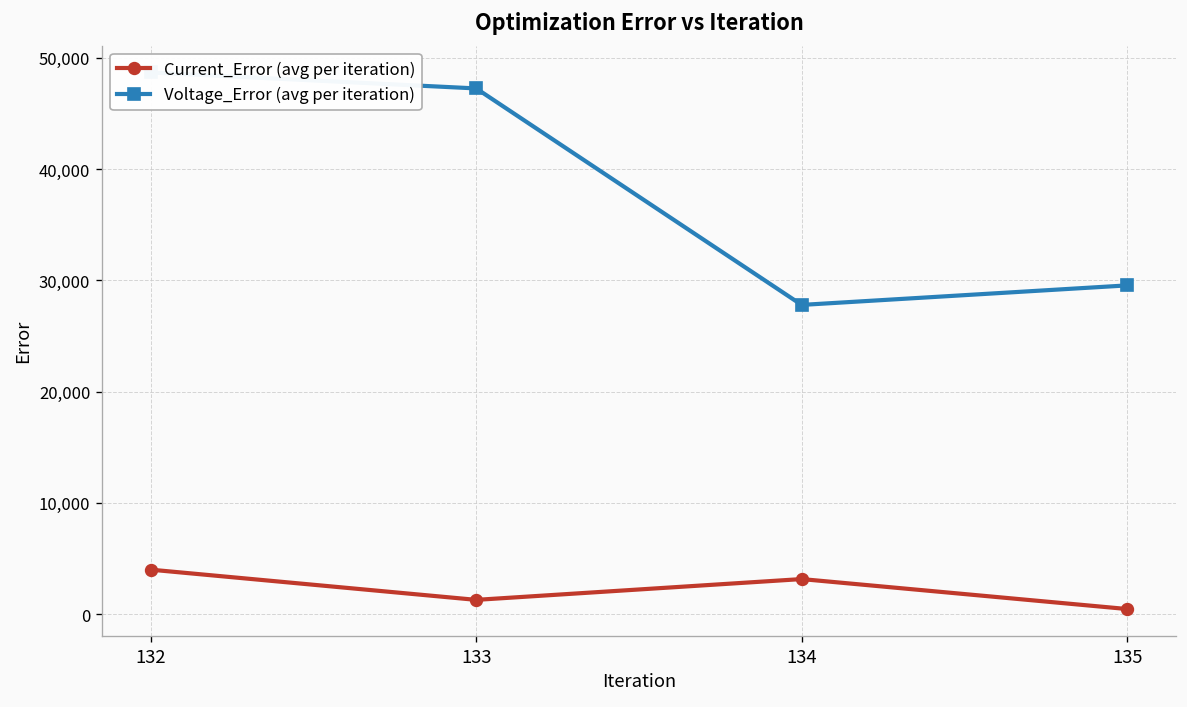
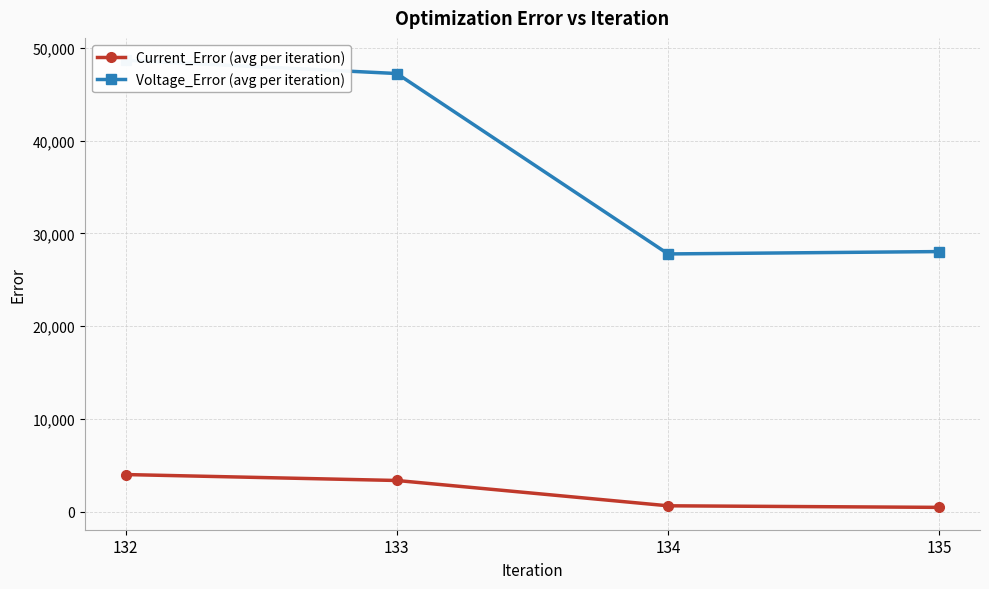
  {
    "Current_Error (avg per iteration)": {
      "132": "4,000",
-     "133": "1,000",
-     "134": "3,000",
+     "133": "3,000",
+     "134": "1,000",
      "135": "0"
    },
    "Voltage_Error (avg per iteration)": {
      "133": "47,000",
      "134": "28,000",
-     "135": "30,000"
+     "135": "28,000"
    }
  }
